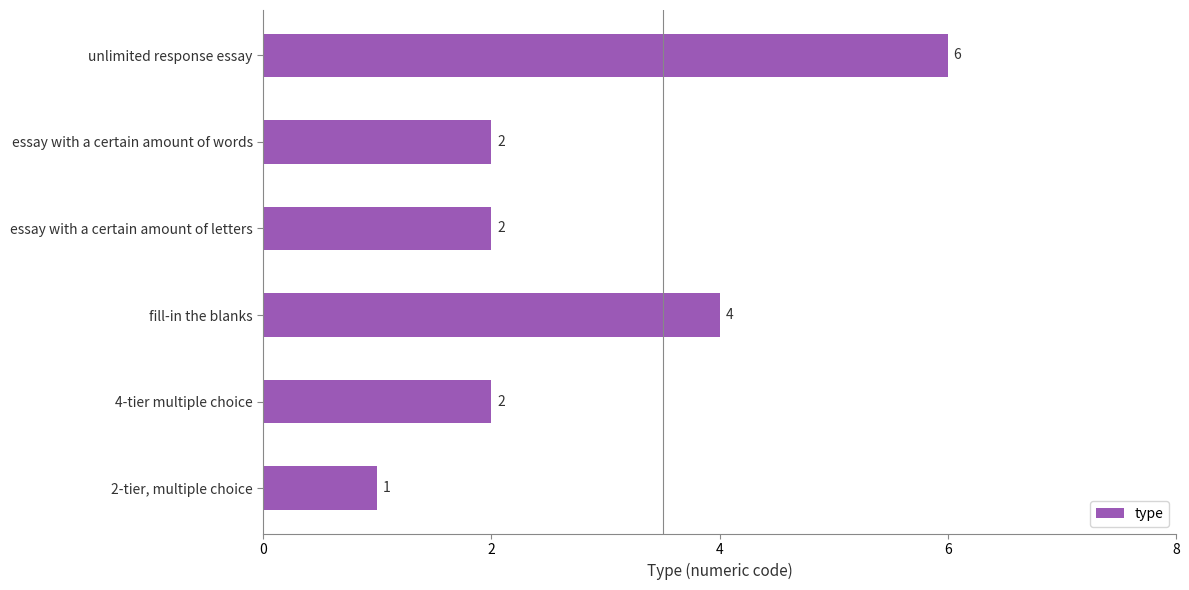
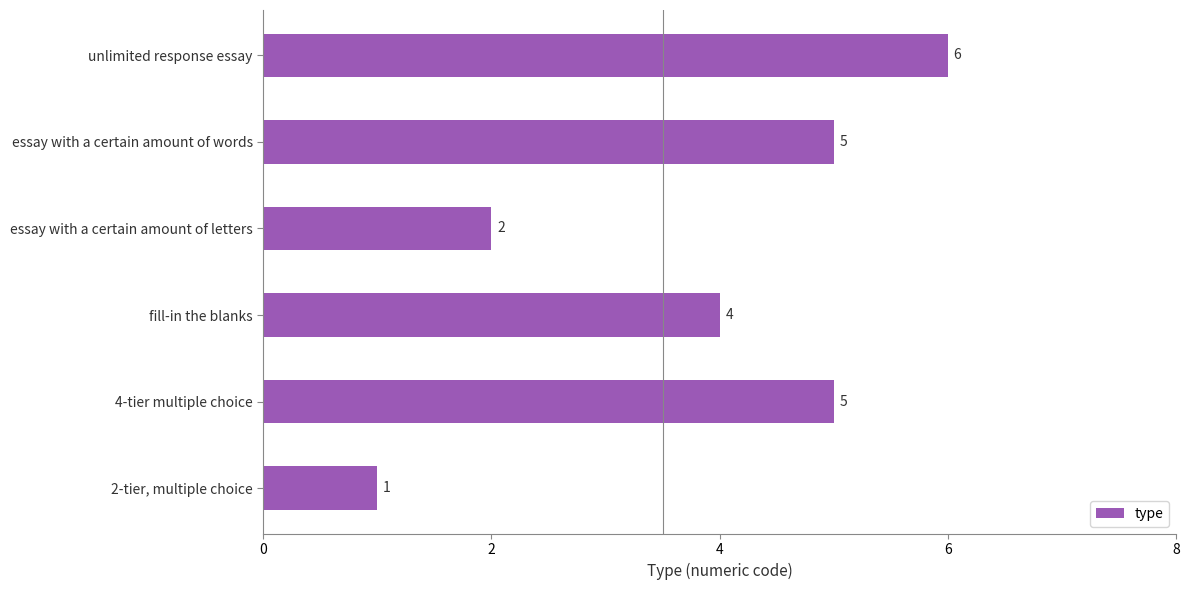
  {
    "unlimited response essay": 6,
-   "essay with a certain amount of words": 2,
+   "essay with a certain amount of words": 5,
    "essay with a certain amount of letters": 2,
    "fill-in the blanks": 4,
-   "4-tier multiple choice": 2,
+   "4-tier multiple choice": 5,
    "2-tier, multiple choice": 1
  }
